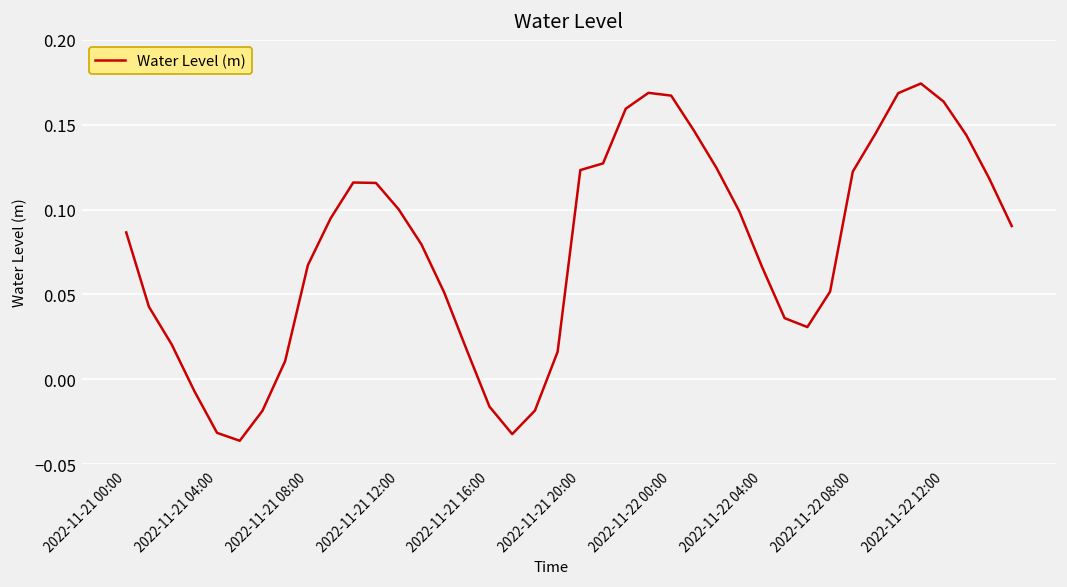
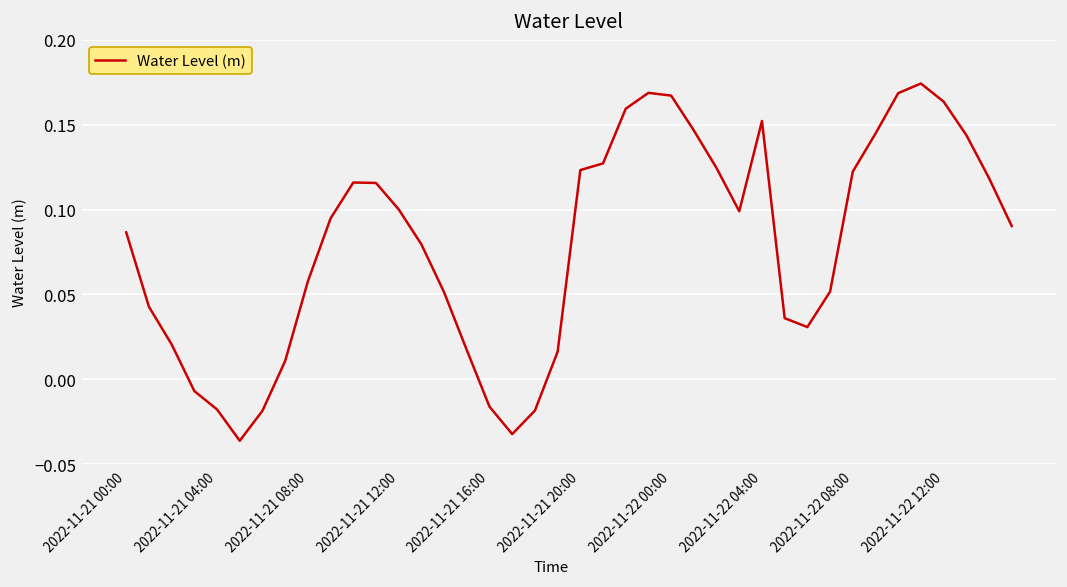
  {
    "2022-11-21 00:00": 0.087,
-   "2022-11-21 04:00": -0.032,
-   "2022-11-21 08:00": 0.067,
+   "2022-11-21 04:00": -0.018,
+   "2022-11-21 08:00": 0.058,
    "2022-11-21 12:00": 0.100,
    "2022-11-21 16:00": -0.016,
    "2022-11-21 20:00": 0.123,
    "2022-11-22 00:00": 0.167,
-   "2022-11-22 04:00": 0.066,
+   "2022-11-22 04:00": 0.152,
    "2022-11-22 08:00": 0.122,
    "2022-11-22 12:00": 0.164
  }
